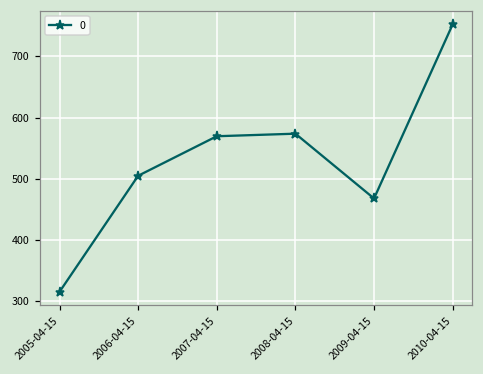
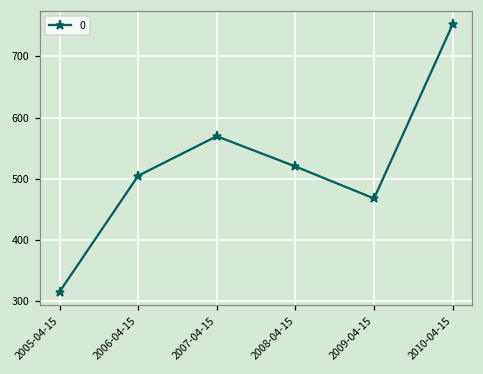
  {
    "2005-04-15": 320,
    "2006-04-15": 510,
    "2007-04-15": 570,
-   "2008-04-15": 570,
+   "2008-04-15": 520,
    "2009-04-15": 470,
    "2010-04-15": 750
  }
